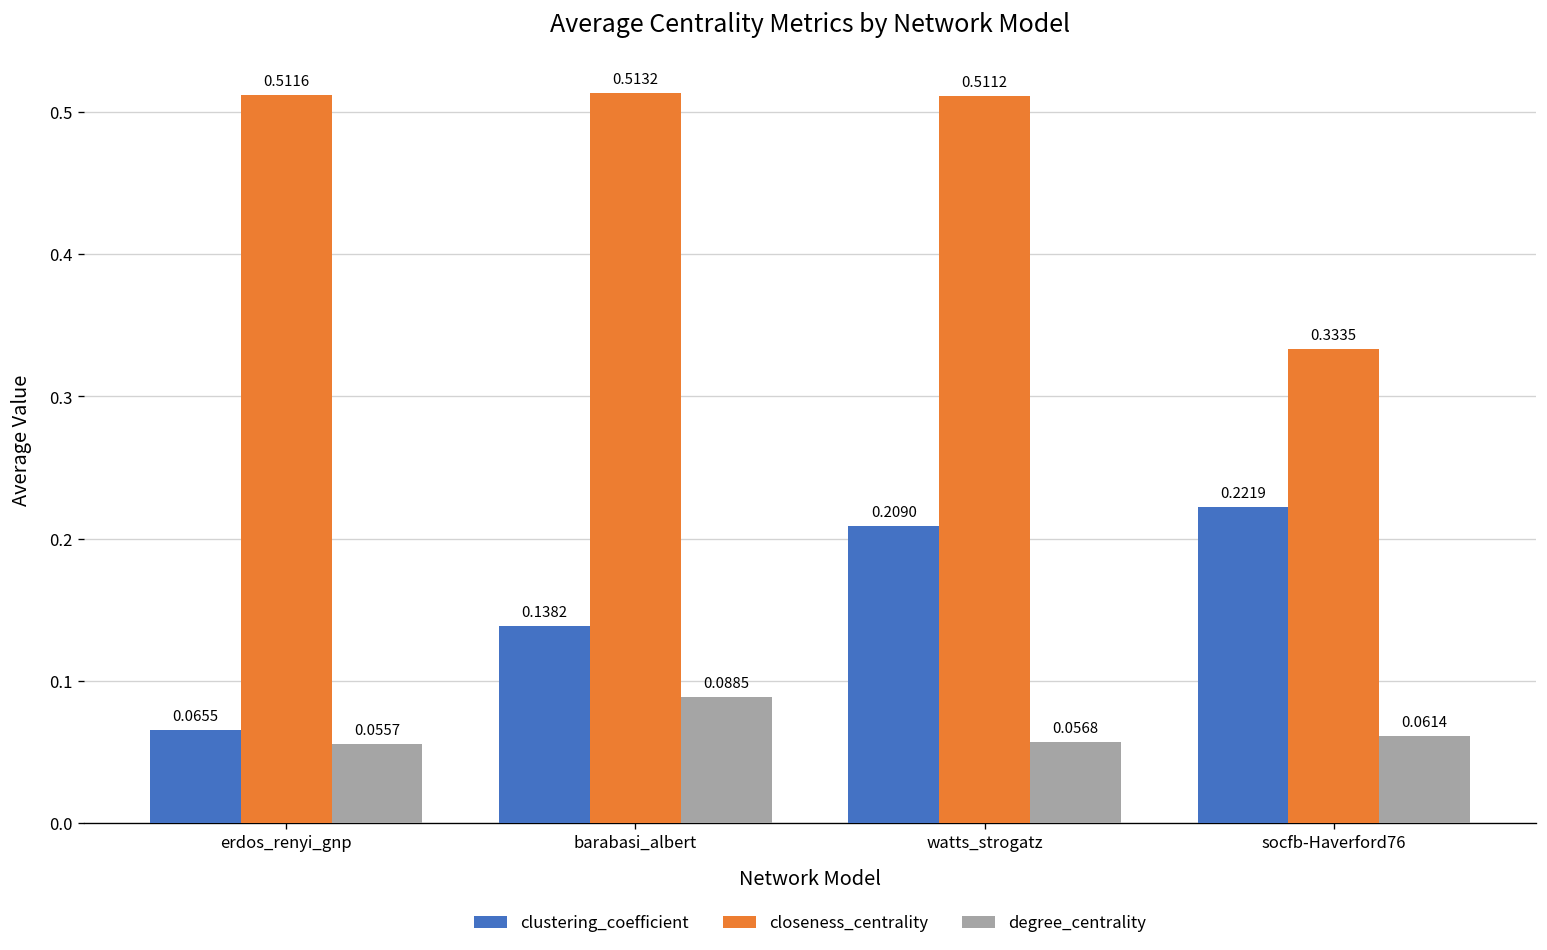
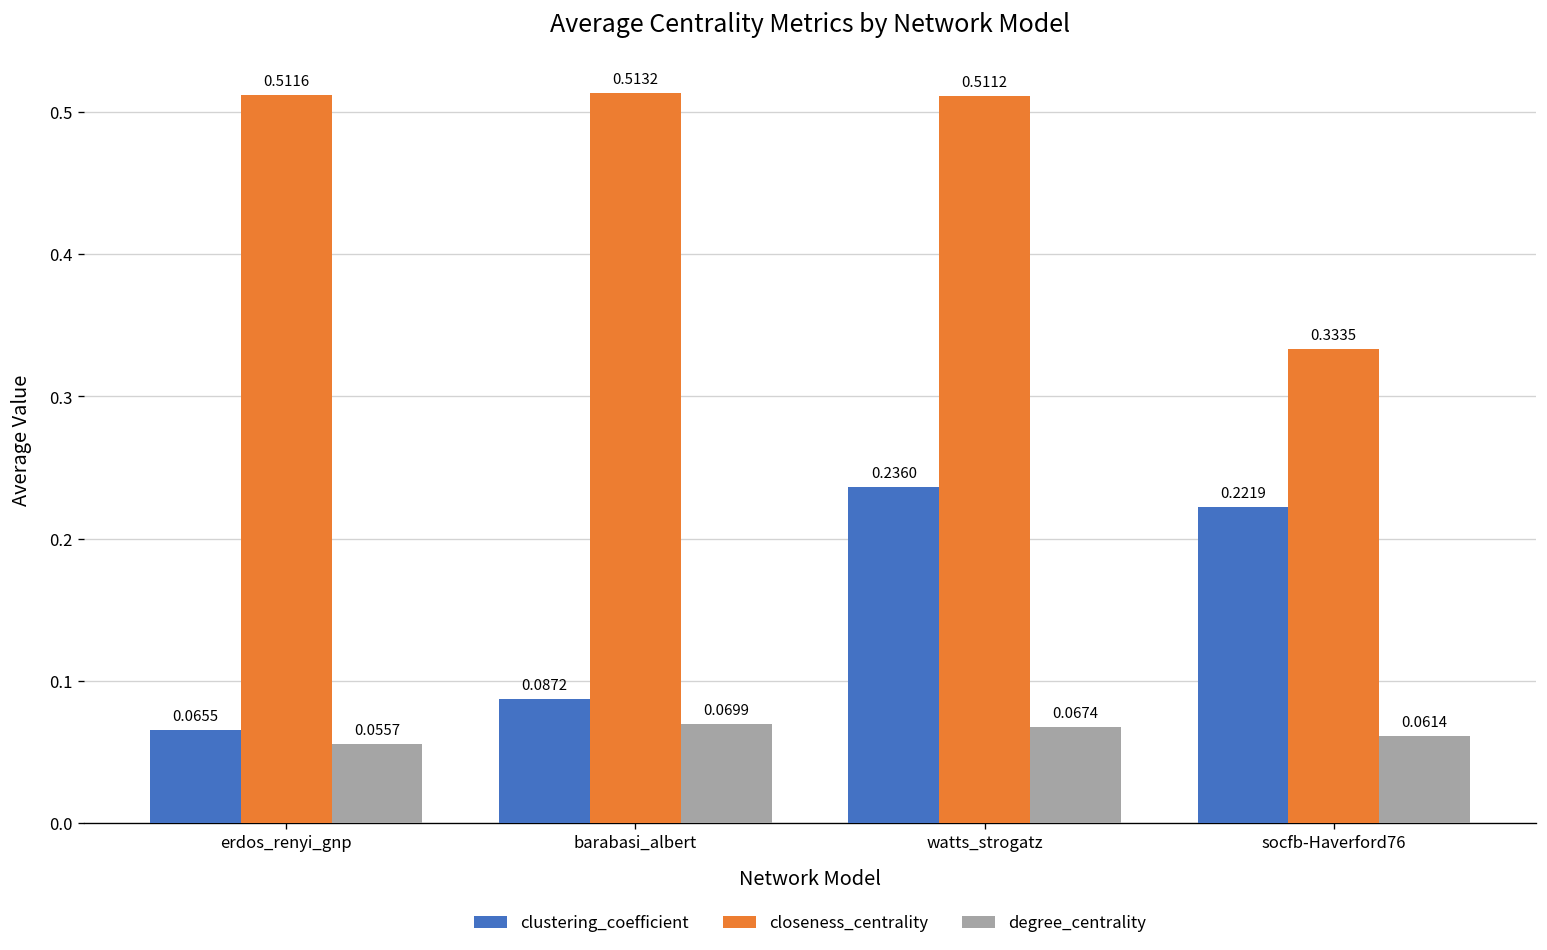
  {
    "clustering_coefficient": {
      "erdos_renyi_gnp": 0.0655,
-     "barabasi_albert": 0.1382,
-     "watts_strogatz": 0.2090,
+     "barabasi_albert": 0.0872,
+     "watts_strogatz": 0.2360,
      "socfb-Haverford76": 0.2219
    },
    "closeness_centrality": {
      "erdos_renyi_gnp": 0.5116,
      "barabasi_albert": 0.5132,
      "watts_strogatz": 0.5112,
      "socfb-Haverford76": 0.3335
    },
    "degree_centrality": {
      "erdos_renyi_gnp": 0.0557,
-     "barabasi_albert": 0.0885,
-     "watts_strogatz": 0.0568,
+     "barabasi_albert": 0.0699,
+     "watts_strogatz": 0.0674,
      "socfb-Haverford76": 0.0614
    }
  }
